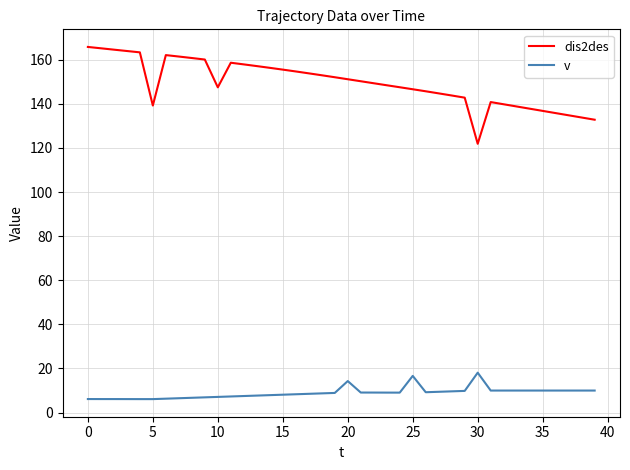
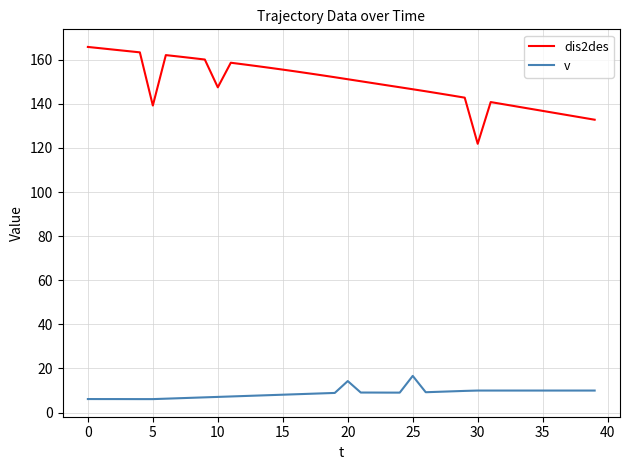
  {
    "dis2des": {
      "0": 166,
      "5": 139,
      "10": 147,
      "15": 155,
      "20": 151,
      "25": 147,
      "30": 122,
      "35": 137
    },
    "v": {
      "0": 6,
      "5": 6,
      "10": 7,
      "15": 8,
      "20": 14,
      "25": 17,
-     "30": 18,
+     "30": 10,
      "35": 10
    }
  }
